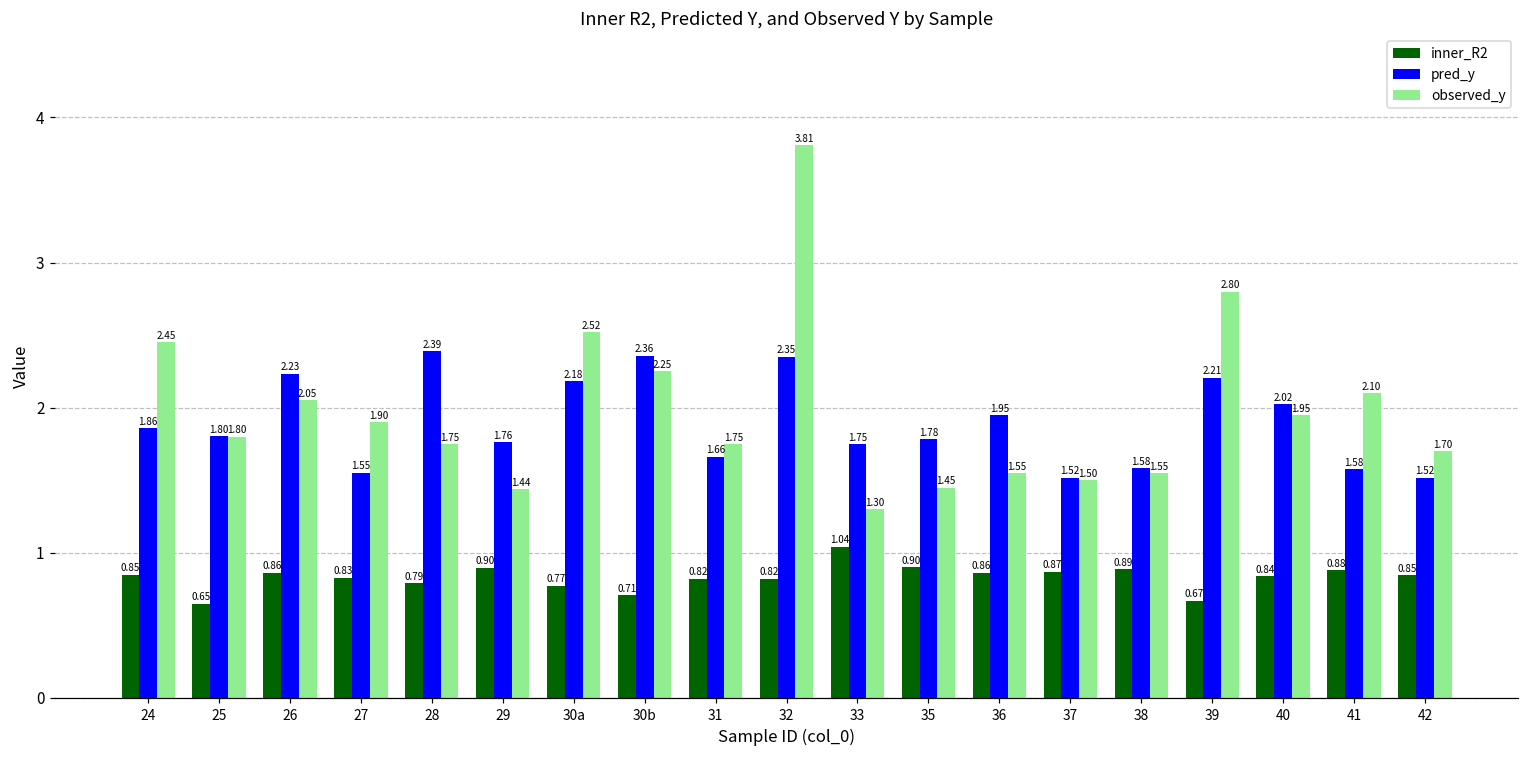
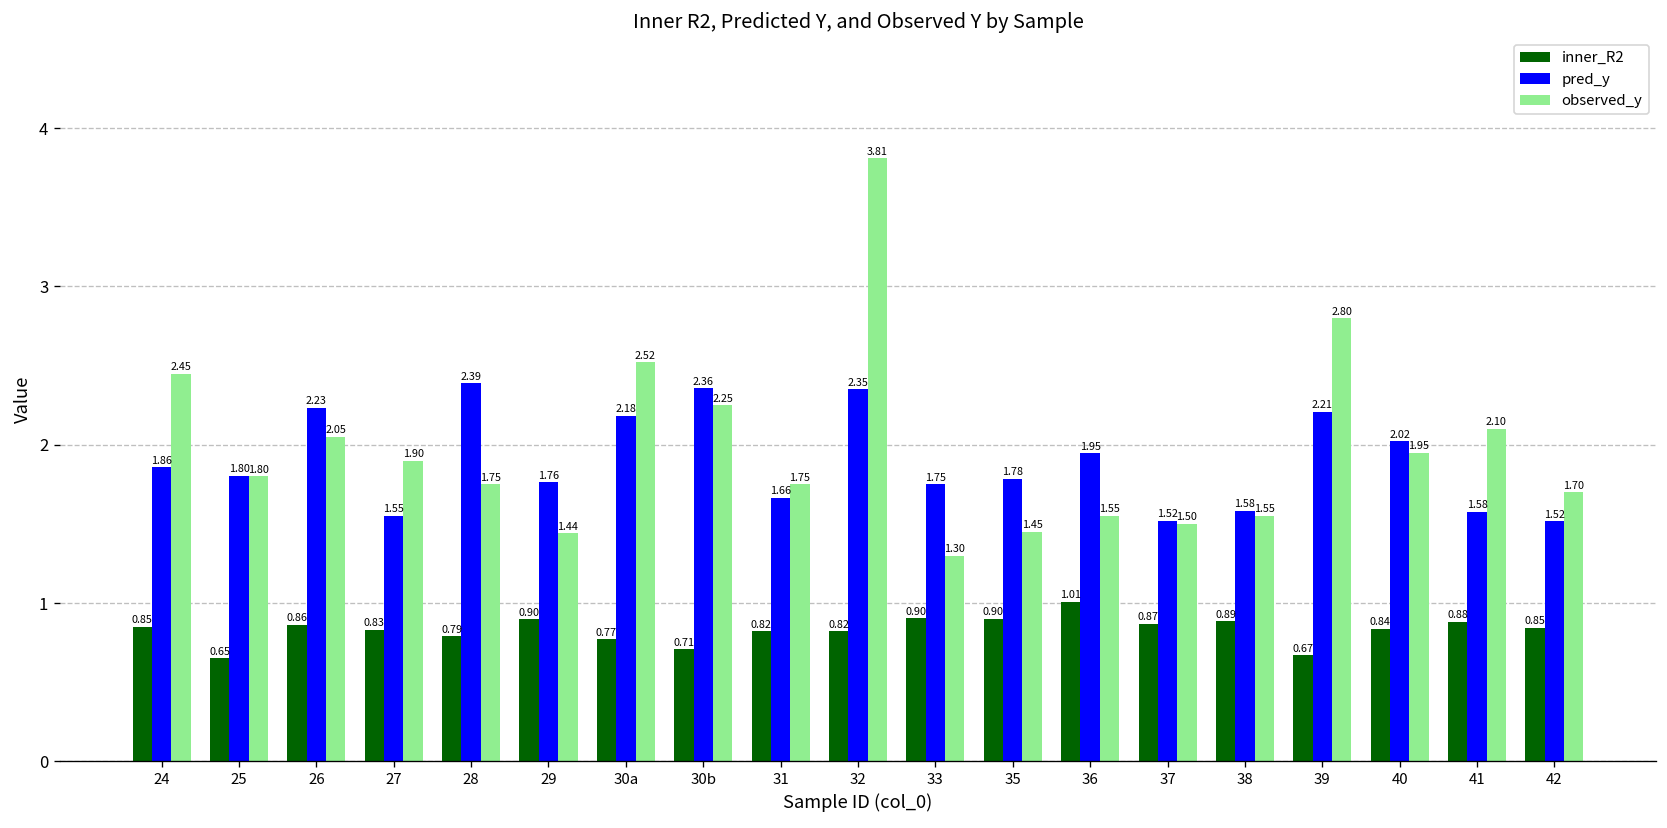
  {
    "inner_R2": {
      "24": 0.85,
      "25": 0.65,
      "26": 0.86,
      "27": 0.83,
      "28": 0.79,
      "29": 0.90,
      "30a": 0.77,
      "30b": 0.71,
      "31": 0.82,
      "32": 0.82,
-     "33": 1.04,
+     "33": 0.90,
      "35": 0.90,
-     "36": 0.86,
+     "36": 1.01,
      "37": 0.87,
      "38": 0.89,
      "39": 0.67,
      "40": 0.84,
      "41": 0.88,
      "42": 0.85
    },
    "pred_y": {
      "24": 1.86,
      "25": 1.80,
      "26": 2.23,
      "27": 1.55,
      "28": 2.39,
      "29": 1.76,
      "30a": 2.18,
      "30b": 2.36,
      "31": 1.66,
      "32": 2.35,
      "33": 1.75,
      "35": 1.78,
      "36": 1.95,
      "37": 1.52,
      "38": 1.58,
      "39": 2.21,
      "40": 2.02,
      "41": 1.58,
      "42": 1.52
    },
    "observed_y": {
      "24": 2.45,
      "25": 1.80,
      "26": 2.05,
      "27": 1.90,
      "28": 1.75,
      "29": 1.44,
      "30a": 2.52,
      "30b": 2.25,
      "31": 1.75,
      "32": 3.81,
      "33": 1.30,
      "35": 1.45,
      "36": 1.55,
      "37": 1.50,
      "38": 1.55,
      "39": 2.80,
      "40": 1.95,
      "41": 2.10,
      "42": 1.70
    }
  }
